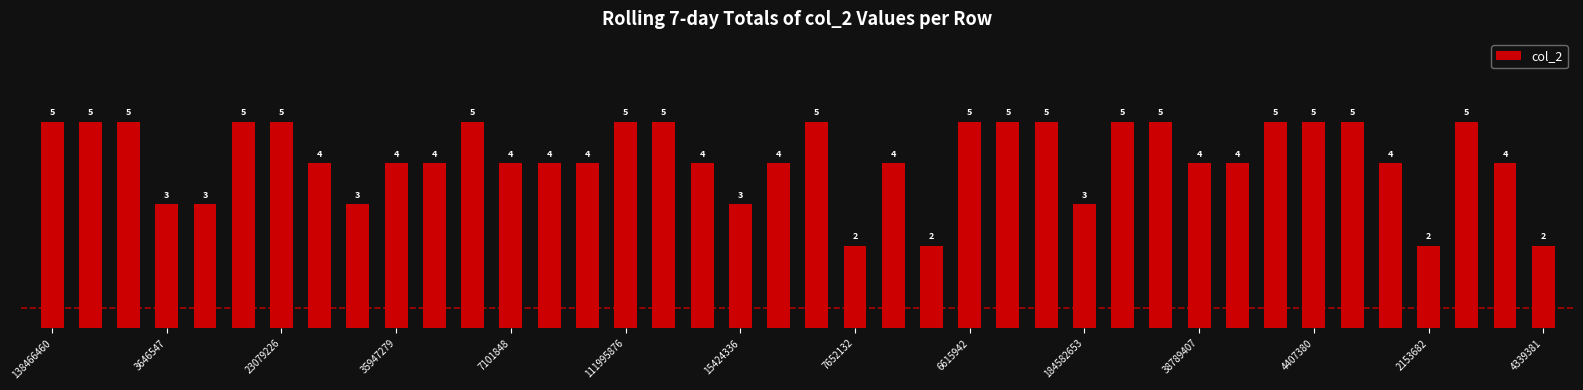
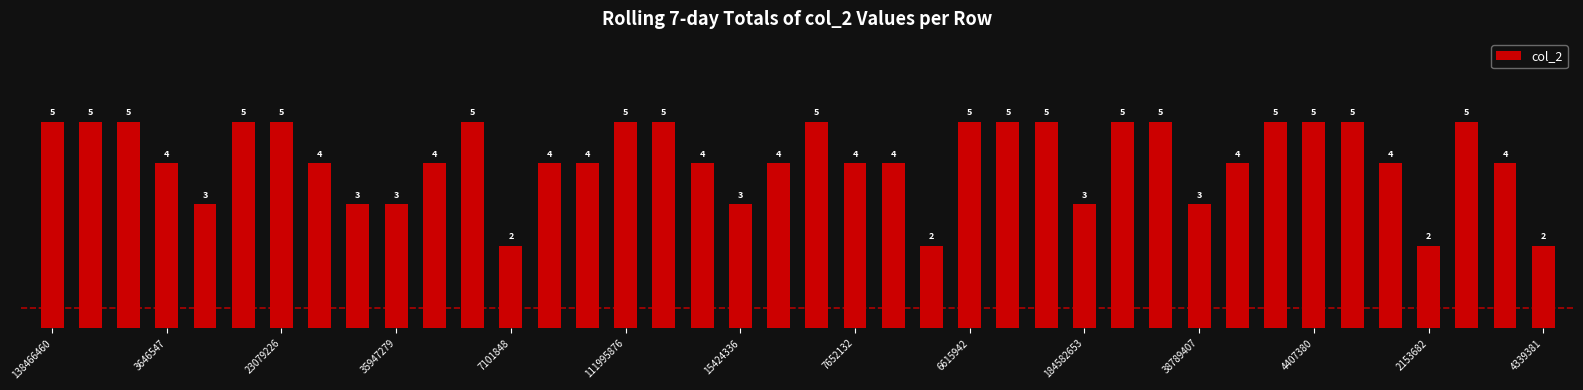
  {
    "138466460": 5,
-   "3646547": 3,
+   "3646547": 4,
    "23079226": 5,
-   "35947279": 4,
-   "7101848": 4,
+   "35947279": 3,
+   "7101848": 2,
    "111995876": 5,
    "15424336": 3,
-   "7652132": 2,
+   "7652132": 4,
    "6615942": 5,
    "184582653": 3,
-   "38789407": 4,
+   "38789407": 3,
    "4407380": 5,
    "2153682": 2,
    "4339381": 2
  }
